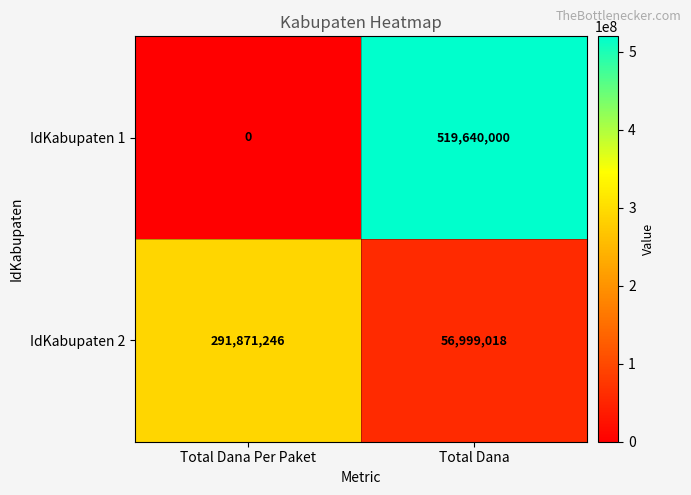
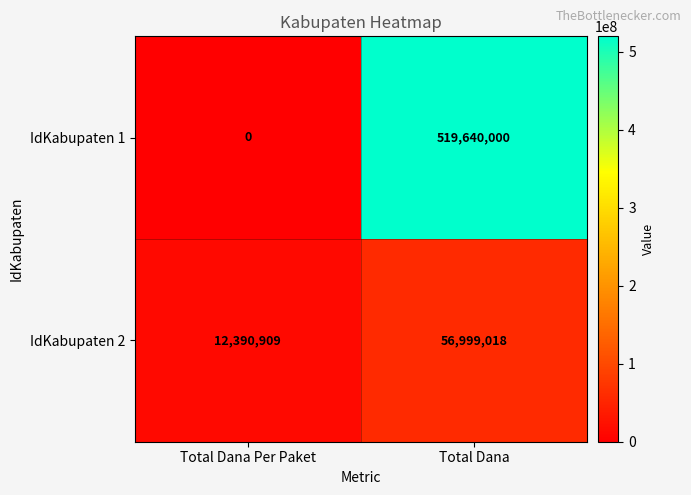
  {
    "IdKabupaten 1": {
      "Total Dana Per Paket": "0",
      "Total Dana": "519,640,000"
    },
    "IdKabupaten 2": {
-     "Total Dana Per Paket": "291,871,246",
+     "Total Dana Per Paket": "12,390,909",
      "Total Dana": "56,999,018"
    }
  }
